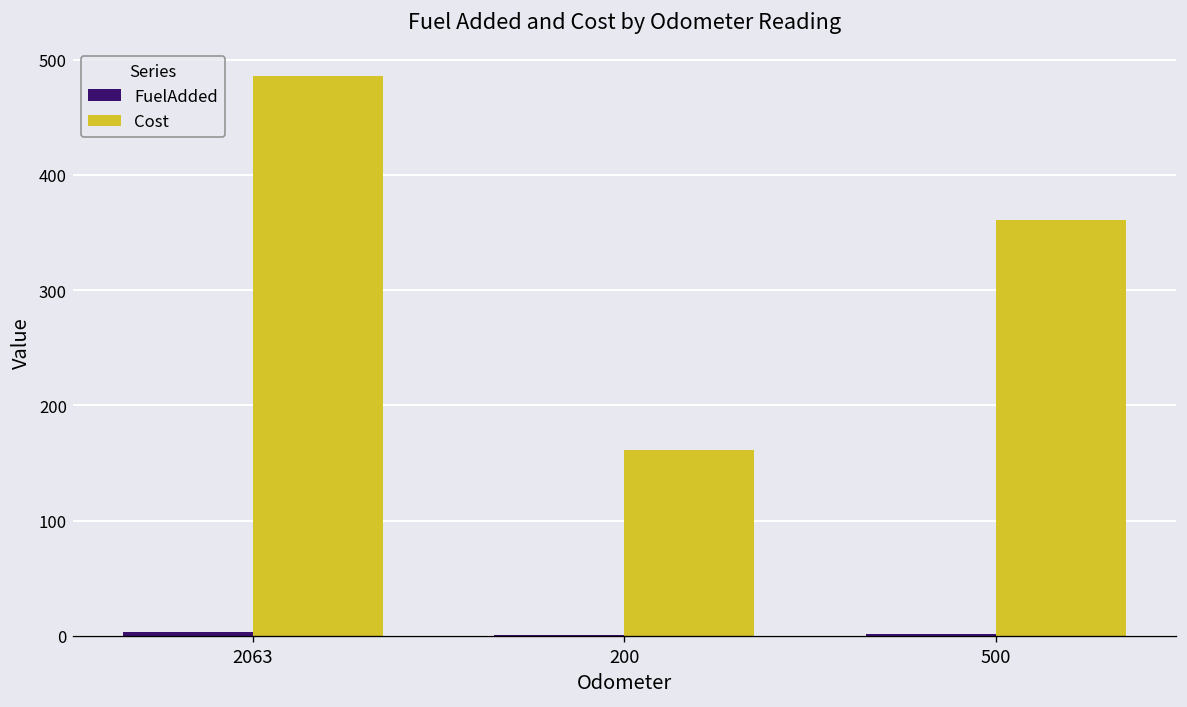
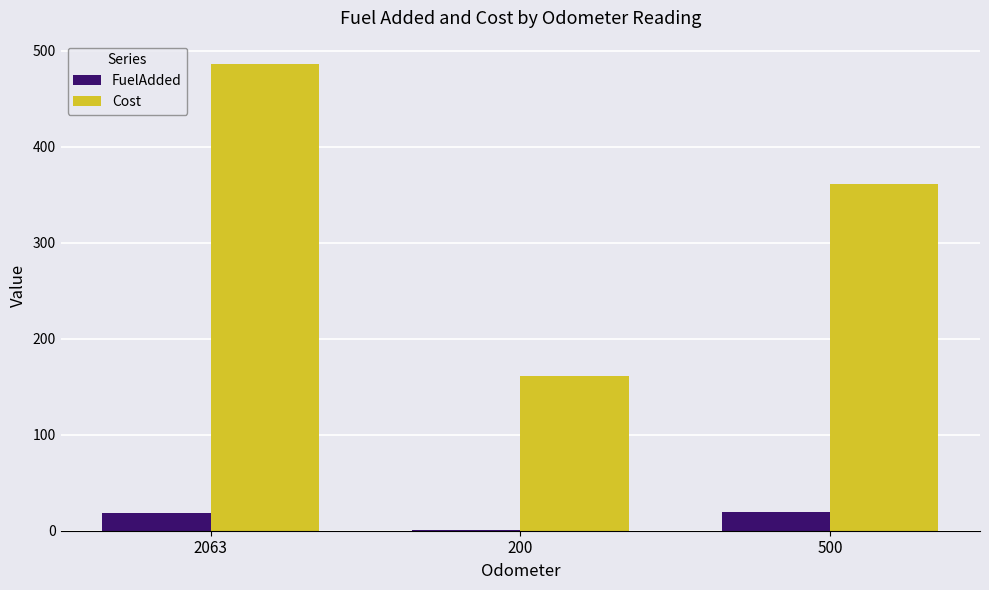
  {
    "FuelAdded": {
-     "2063": 0,
-     "500": 0
+     "2063": 20,
+     "500": 20
    },
    "Cost": {
      "2063": 490,
      "200": 160,
      "500": 360
    }
  }
